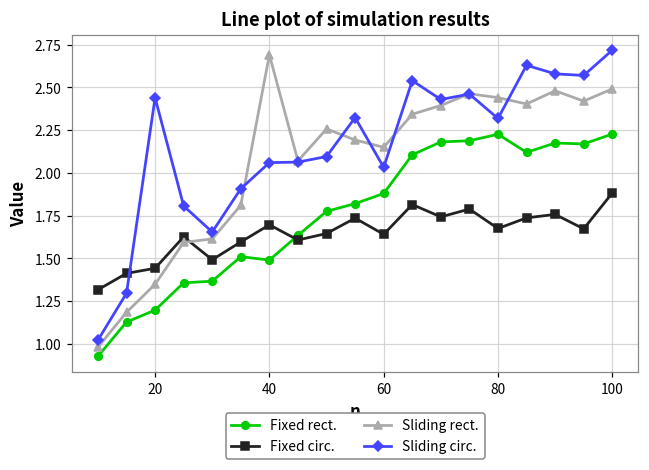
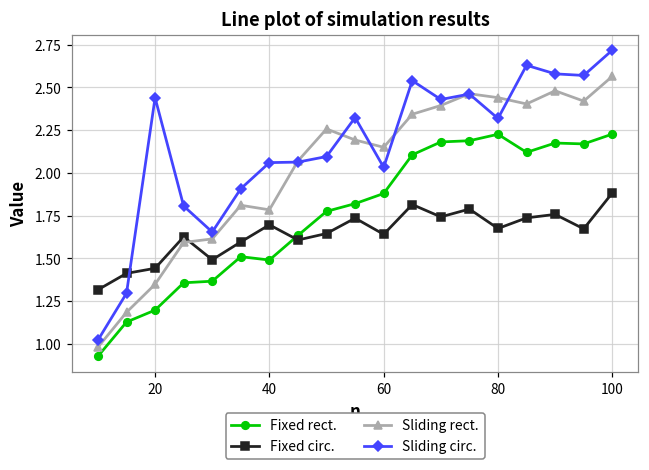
  {
    "Fixed rect.": {
      "20": 1.20,
      "40": 1.49,
      "60": 1.88,
      "80": 2.23,
      "100": 2.23
    },
    "Fixed circ.": {
      "20": 1.44,
      "40": 1.70,
      "60": 1.64,
      "80": 1.68,
      "100": 1.88
    },
    "Sliding rect.": {
      "20": 1.35,
-     "40": 2.69,
+     "40": 1.78,
      "60": 2.15,
      "80": 2.44,
-     "100": 2.49
+     "100": 2.56
    },
    "Sliding circ.": {
      "20": 2.44,
      "40": 2.06,
      "60": 2.03,
      "80": 2.32,
      "100": 2.72
    }
  }
